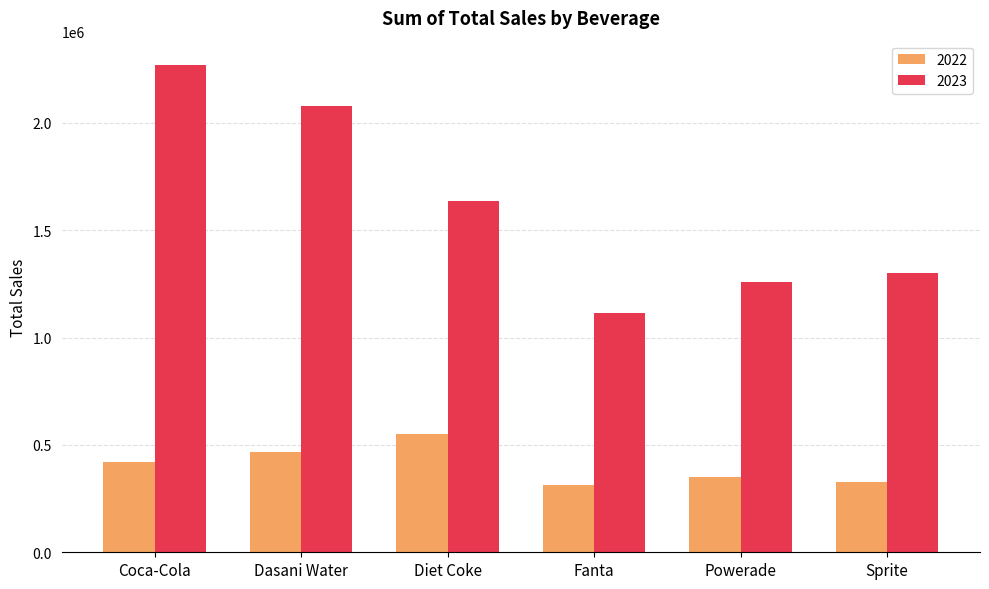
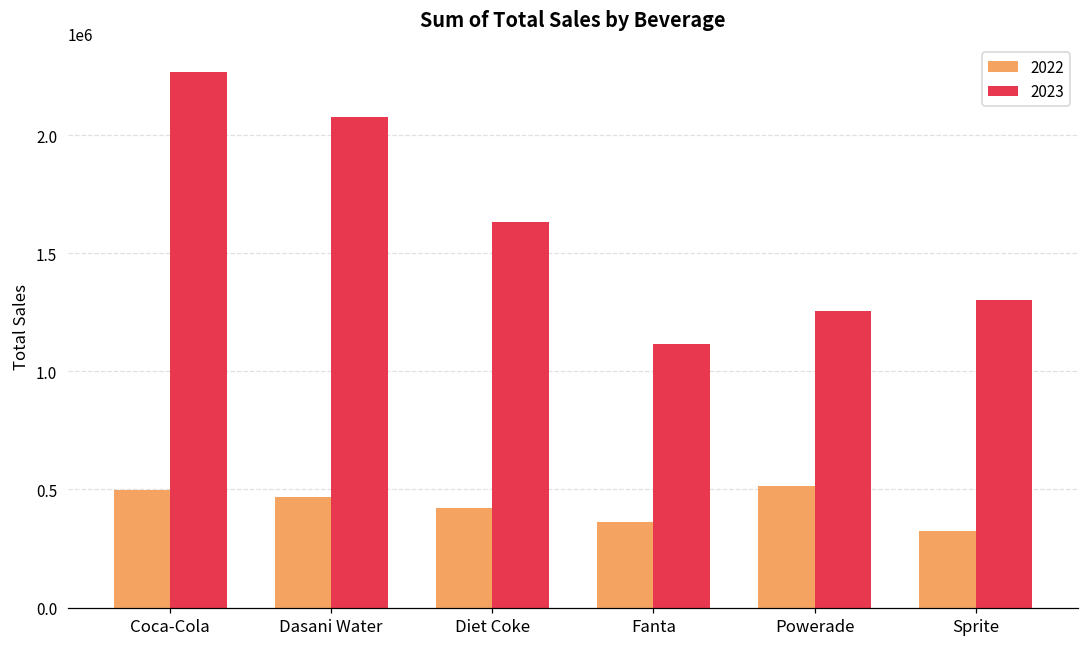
  {
    "2022": {
-     "Coca-Cola": 420000,
+     "Coca-Cola": 500000,
      "Dasani Water": 470000,
-     "Diet Coke": 550000,
-     "Fanta": 320000,
-     "Powerade": 350000,
+     "Diet Coke": 420000,
+     "Fanta": 360000,
+     "Powerade": 510000,
      "Sprite": 330000
    },
    "2023": {
      "Coca-Cola": 2270000,
      "Dasani Water": 2080000,
      "Diet Coke": 1630000,
      "Fanta": 1120000,
      "Powerade": 1260000,
      "Sprite": 1300000
    }
  }
